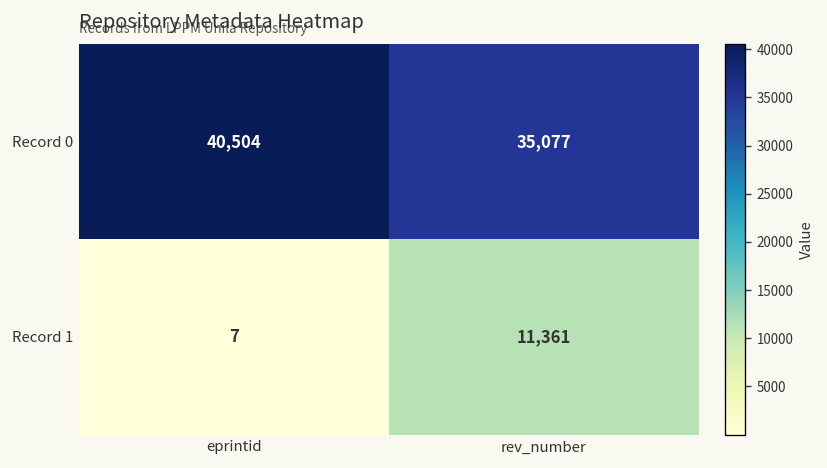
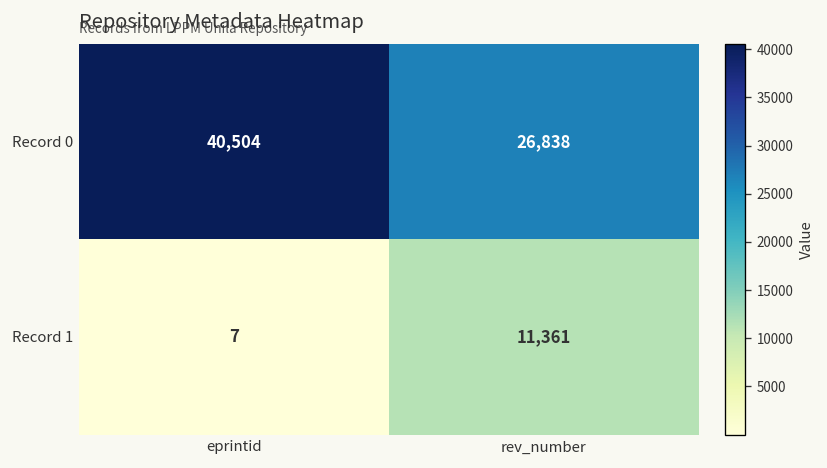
  {
    "Record 0": {
      "eprintid": "40,504",
-     "rev_number": "35,077"
+     "rev_number": "26,838"
    },
    "Record 1": {
      "eprintid": "7",
      "rev_number": "11,361"
    }
  }
